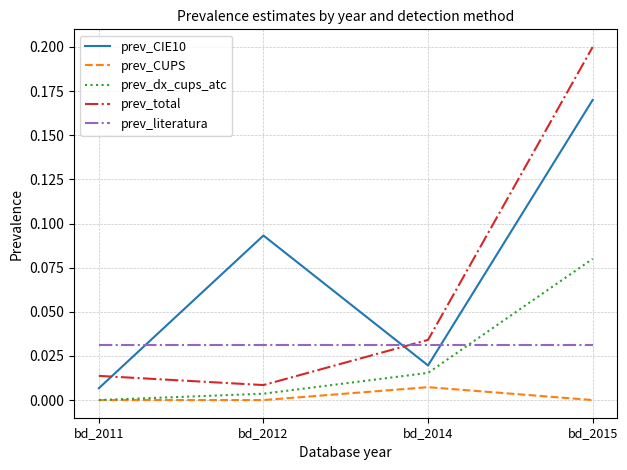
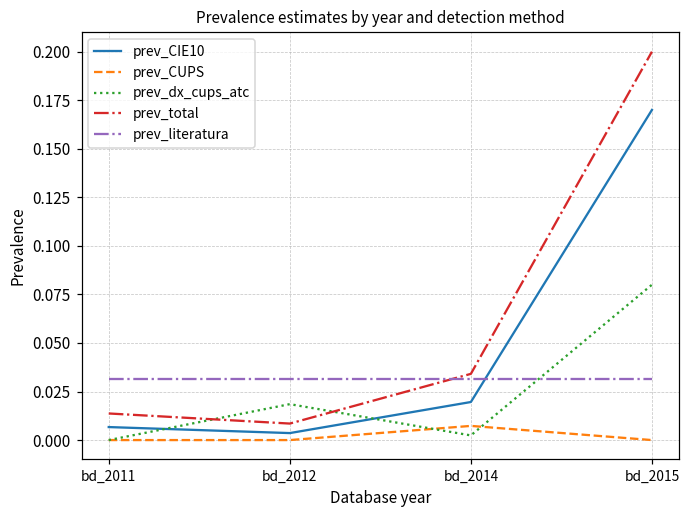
  {
    "prev_CIE10": {
      "bd_2011": 0.007,
-     "bd_2012": 0.093,
+     "bd_2012": 0.004,
      "bd_2014": 0.020,
      "bd_2015": 0.170
    },
    "prev_CUPS": {
      "bd_2012": 0.000,
      "bd_2014": 0.007,
      "bd_2015": 0.000
    },
    "prev_dx_cups_atc": {
-     "bd_2012": 0.004,
-     "bd_2014": 0.015,
+     "bd_2012": 0.019,
+     "bd_2014": 0.002,
      "bd_2015": 0.080
    },
    "prev_total": {
      "bd_2011": 0.014,
      "bd_2012": 0.009,
      "bd_2014": 0.034,
      "bd_2015": 0.200
    },
    "prev_literatura": {
      "bd_2011": 0.031,
      "bd_2012": 0.031,
      "bd_2014": 0.031,
      "bd_2015": 0.031
    }
  }
